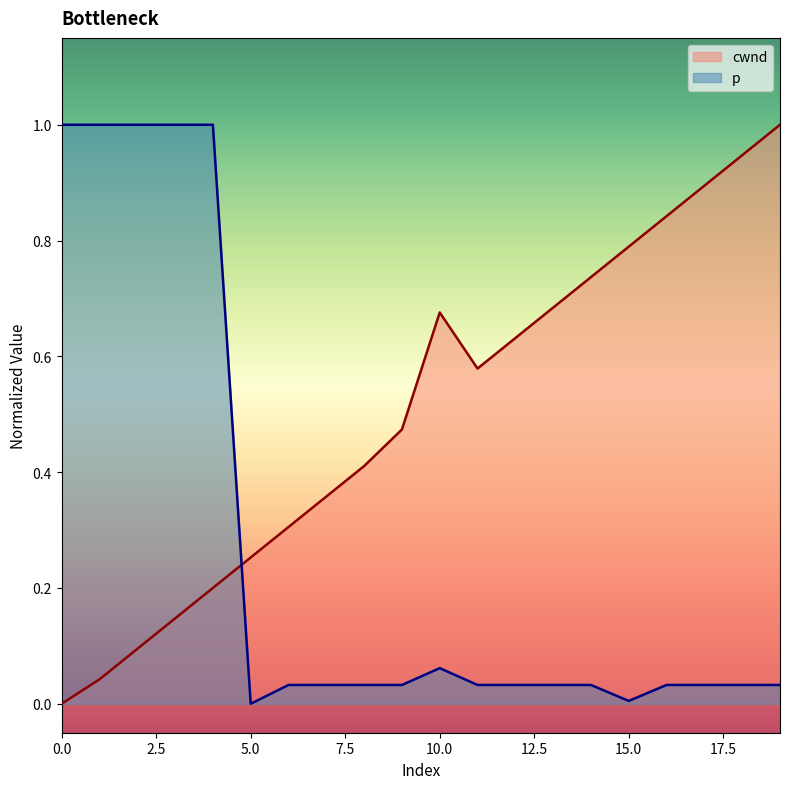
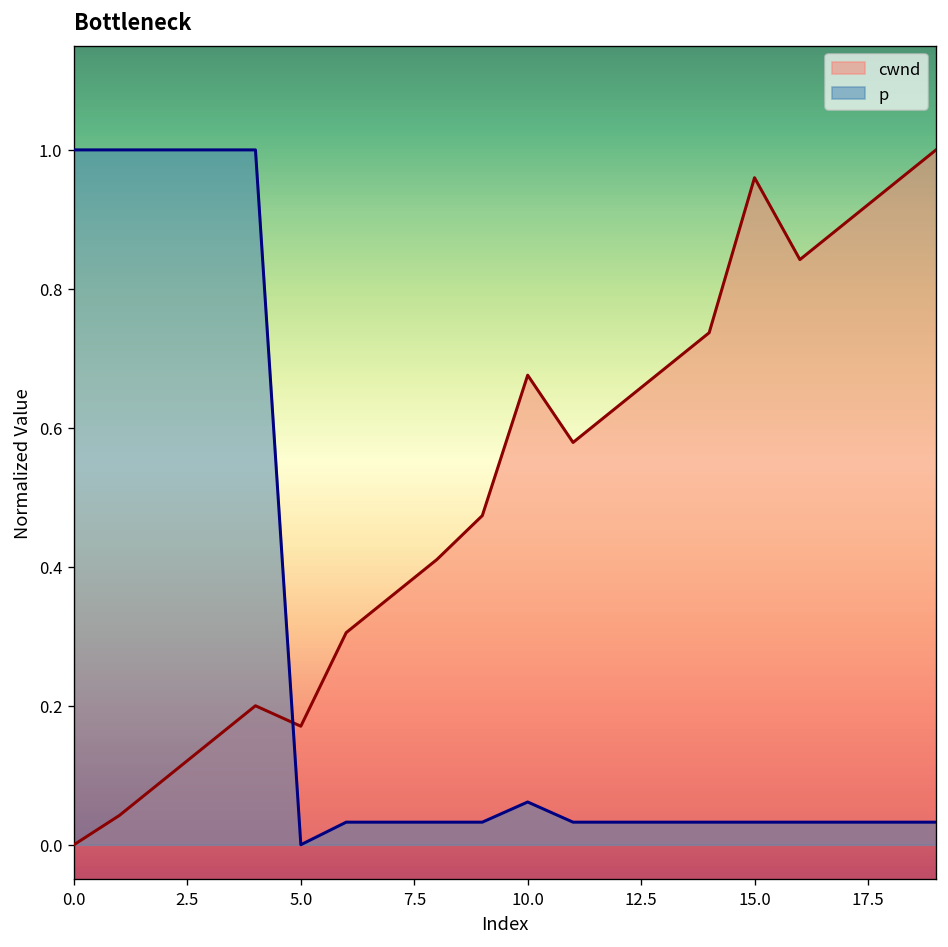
  {
    "cwnd": {
      "0.0": 0.00,
-     "5.0": 0.25,
+     "5.0": 0.17,
      "10.0": 0.68,
-     "15.0": 0.79
+     "15.0": 0.96
    },
    "p": {
      "0.0": 1.00,
      "5.0": 0.00,
      "10.0": 0.06,
-     "15.0": 0.00
+     "15.0": 0.03
    }
  }
